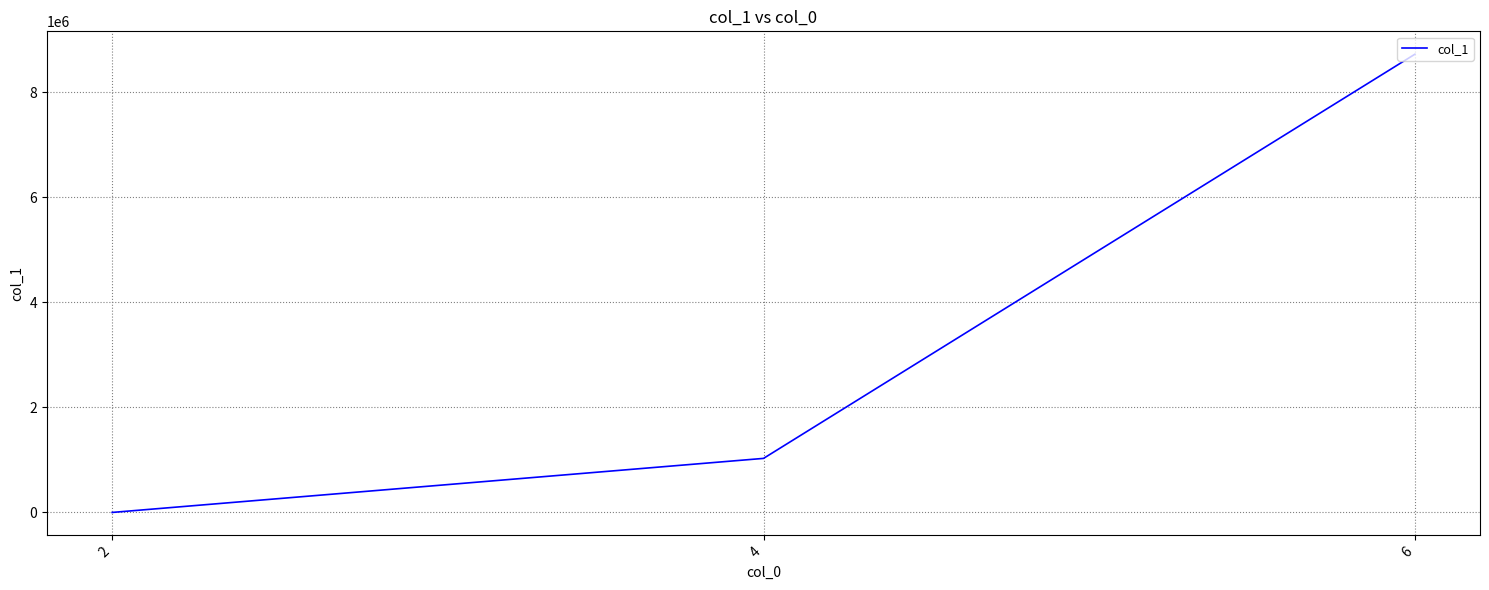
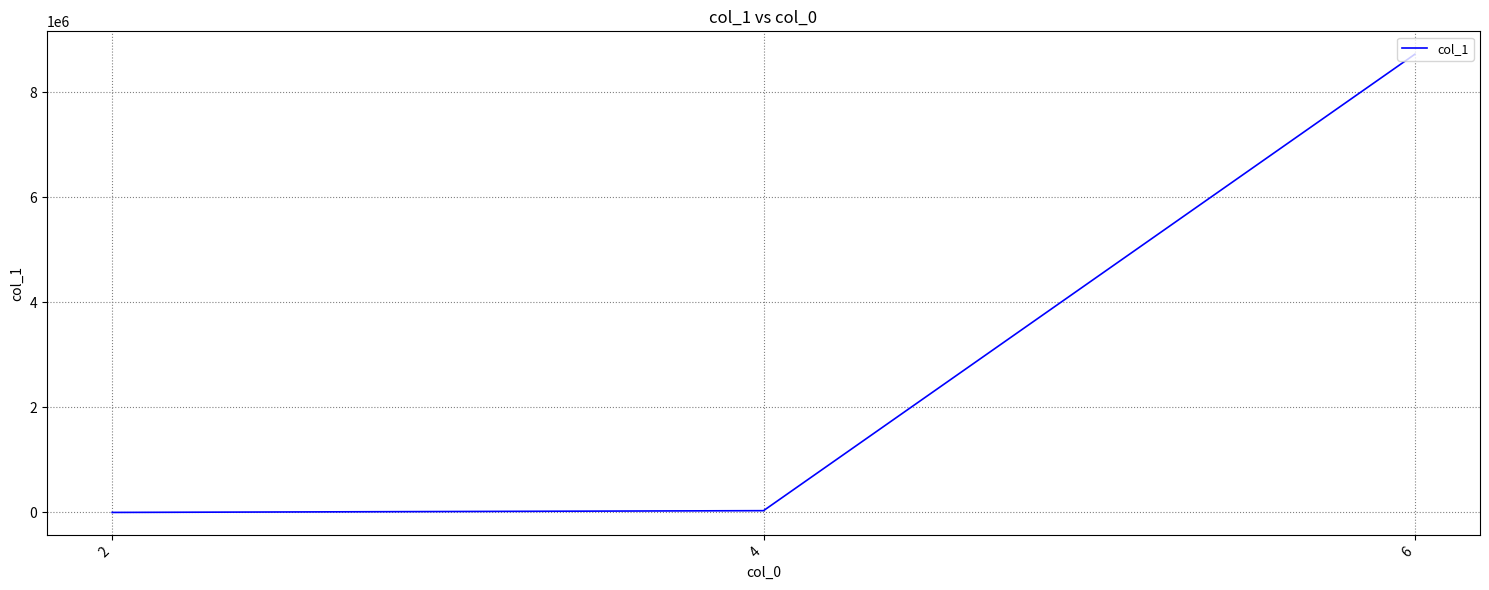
  {
    "2": 0,
-   "4": 1000000
+   "4": 0
  }
